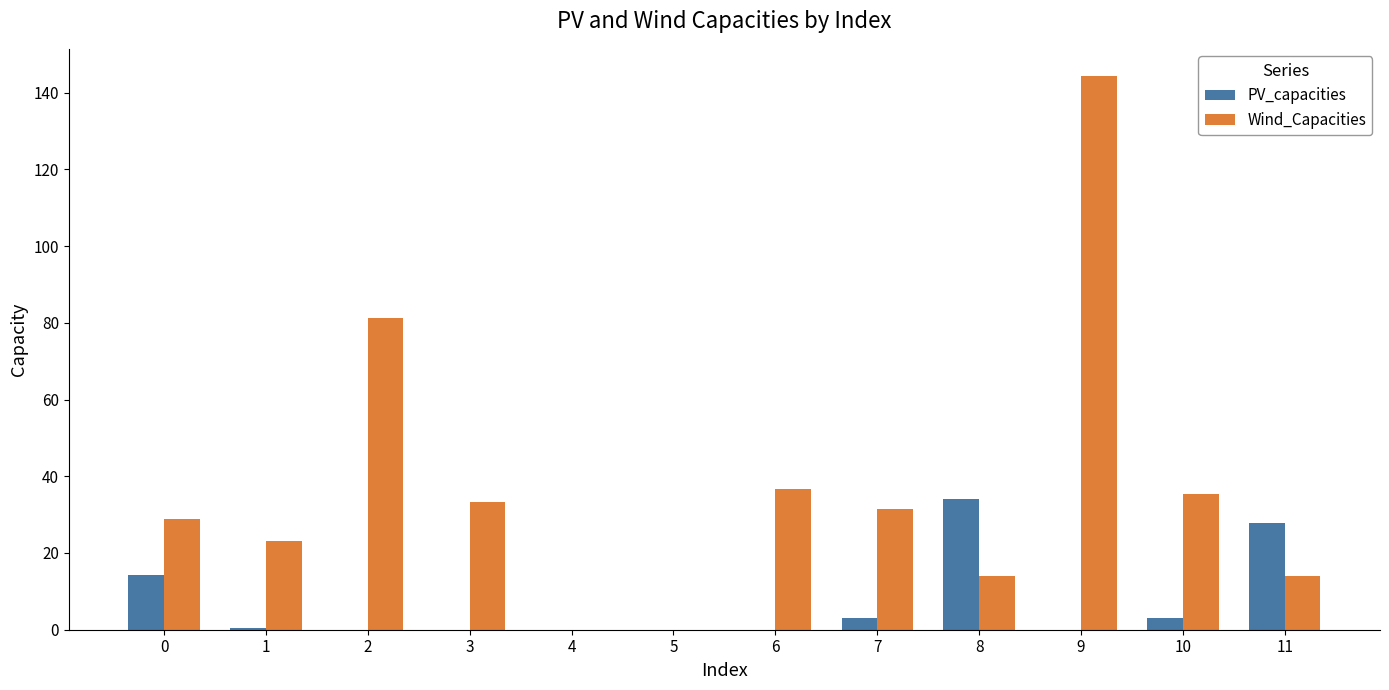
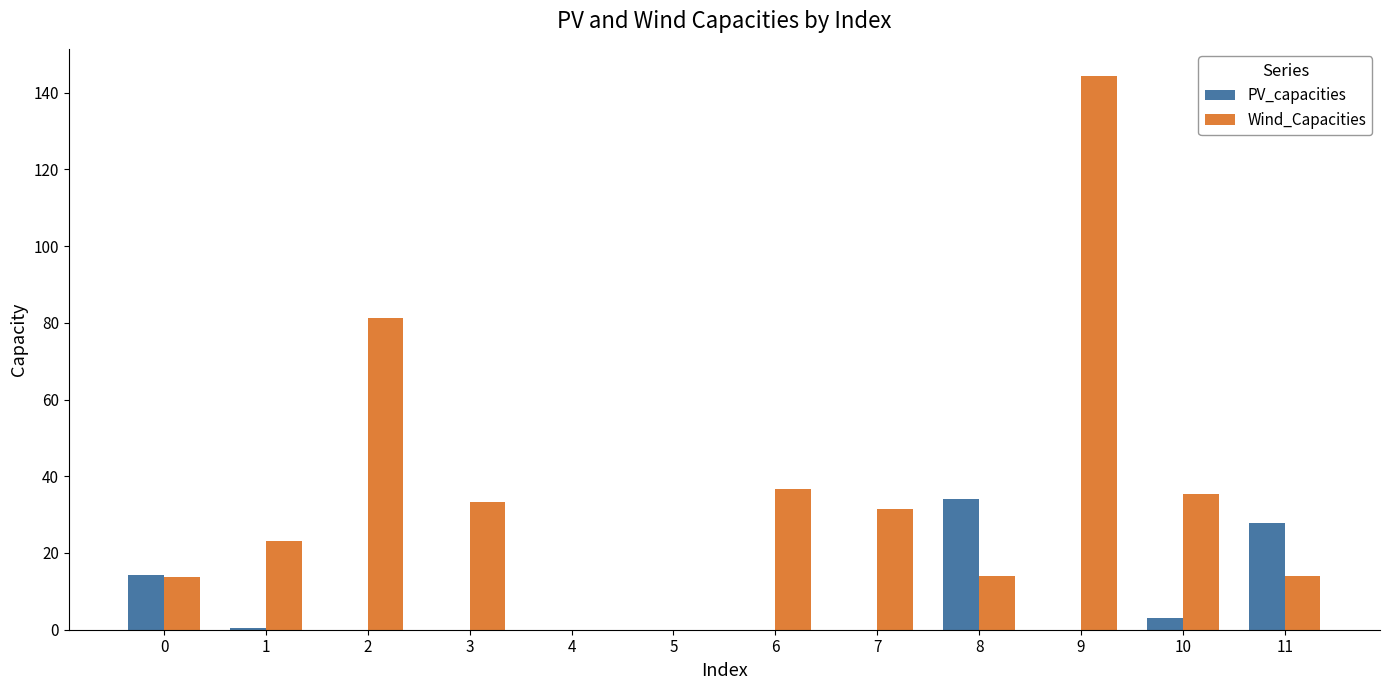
  {
    "PV_capacities": {
      "0": 14,
-     "7": 3,
+     "7": 0,
      "8": 34,
      "10": 3,
      "11": 28
    },
    "Wind_Capacities": {
-     "0": 29,
+     "0": 14,
      "1": 23,
      "2": 81,
      "3": 33,
      "6": 37,
      "7": 31,
      "8": 14,
      "9": 144,
      "10": 35,
      "11": 14
    }
  }
